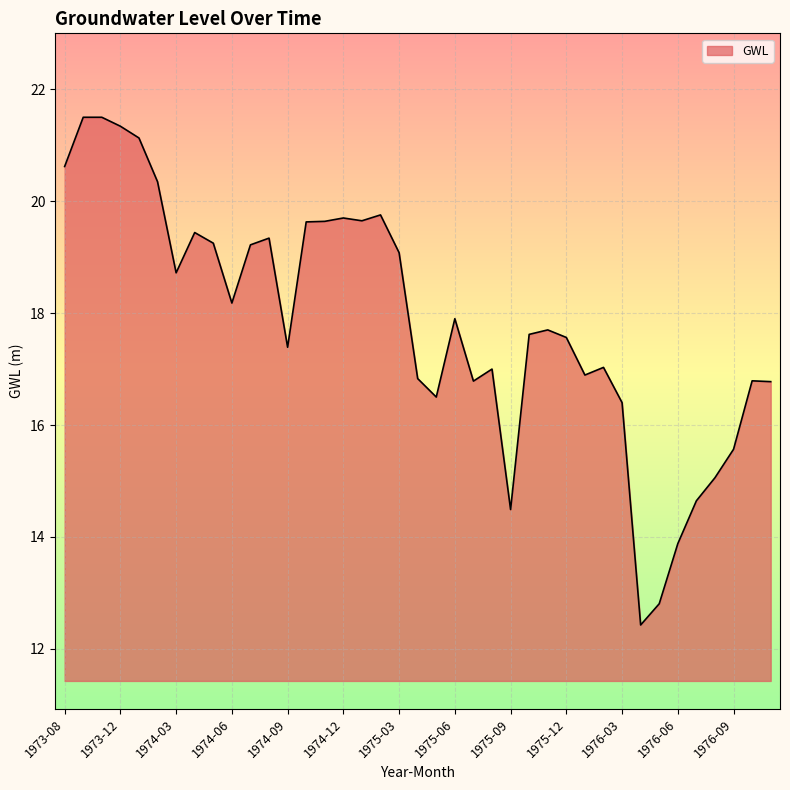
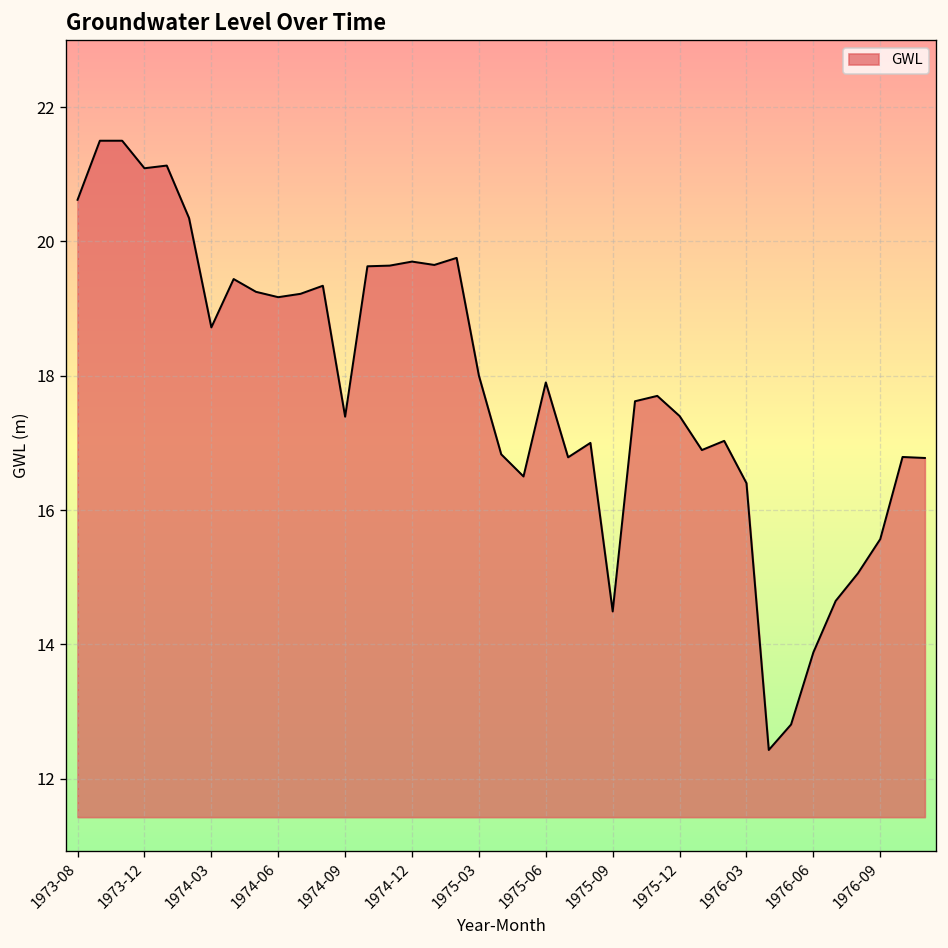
  {
    "1973-08": 20.6,
-   "1973-12": 21.3,
+   "1973-12": 21.1,
    "1974-03": 18.7,
-   "1974-06": 18.2,
+   "1974-06": 19.2,
    "1974-09": 17.4,
    "1974-12": 19.7,
-   "1975-03": 19.1,
+   "1975-03": 18.0,
    "1975-06": 17.9,
    "1975-09": 14.5,
-   "1975-12": 17.6,
+   "1975-12": 17.4,
    "1976-03": 16.4,
    "1976-06": 13.9,
    "1976-09": 15.6
  }
